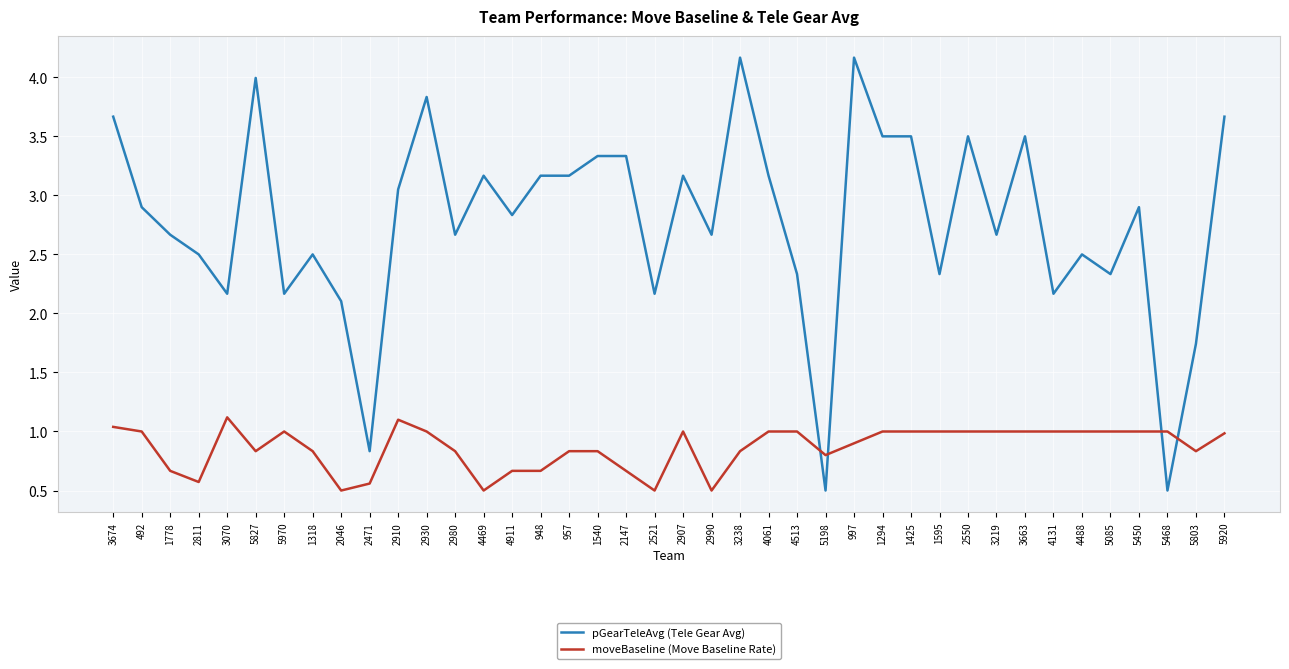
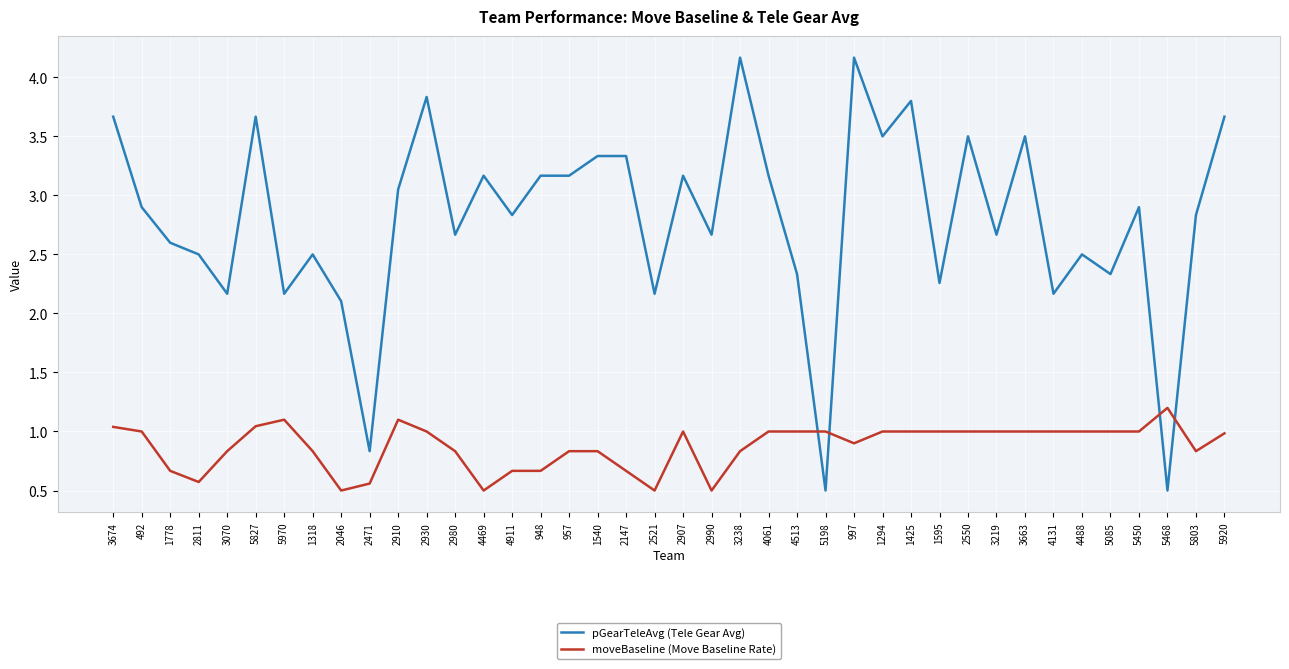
  {
    "pGearTeleAvg (Tele Gear Avg)": {
      "3674": 3.67,
      "492": 2.90,
-     "1778": 2.67,
+     "1778": 2.60,
      "2811": 2.50,
      "3070": 2.17,
-     "5827": 3.99,
+     "5827": 3.67,
      "5970": 2.17,
      "1318": 2.50,
      "2046": 2.10,
      "2471": 0.83,
      "2910": 3.05,
      "2930": 3.83,
      "2980": 2.67,
      "4469": 3.17,
      "4911": 2.83,
      "948": 3.17,
      "957": 3.17,
      "1540": 3.33,
      "2147": 3.33,
      "2521": 2.17,
      "2907": 3.17,
      "2990": 2.67,
      "3238": 4.17,
      "4061": 3.17,
      "4513": 2.33,
      "5198": 0.50,
      "997": 4.17,
      "1294": 3.50,
-     "1425": 3.5,
-     "1595": 2.33,
+     "1425": 3.8,
+     "1595": 2.26,
      "2550": 3.50,
      "3219": 2.67,
      "3663": 3.50,
      "4131": 2.17,
      "4488": 2.50,
      "5085": 2.33,
      "5450": 2.90,
      "5468": 0.50,
-     "5803": 1.74,
+     "5803": 2.83,
      "5920": 3.67
    },
    "moveBaseline (Move Baseline Rate)": {
      "3674": 1.04,
      "492": 1.00,
      "1778": 0.67,
      "2811": 0.57,
-     "3070": 1.12,
-     "5827": 0.83,
-     "5970": 1.0,
+     "3070": 0.83,
+     "5827": 1.04,
+     "5970": 1.1,
      "1318": 0.83,
      "2046": 0.50,
      "2471": 0.56,
      "2910": 1.10,
      "2930": 1.00,
      "2980": 0.83,
      "4469": 0.50,
      "4911": 0.67,
      "948": 0.67,
      "957": 0.83,
      "1540": 0.83,
      "2147": 0.67,
      "2521": 0.50,
      "2907": 1.00,
      "2990": 0.50,
      "3238": 0.83,
      "4061": 1.00,
      "4513": 1.00,
-     "5198": 0.8,
+     "5198": 1.0,
      "997": 0.90,
      "1294": 1.00,
      "1425": 1.00,
      "1595": 1.00,
      "2550": 1.00,
      "3219": 1.00,
      "3663": 1.00,
      "4131": 1.00,
      "4488": 1.00,
      "5085": 1.00,
      "5450": 1.00,
-     "5468": 1.0,
+     "5468": 1.2,
      "5803": 0.83,
      "5920": 0.98
    }
  }
